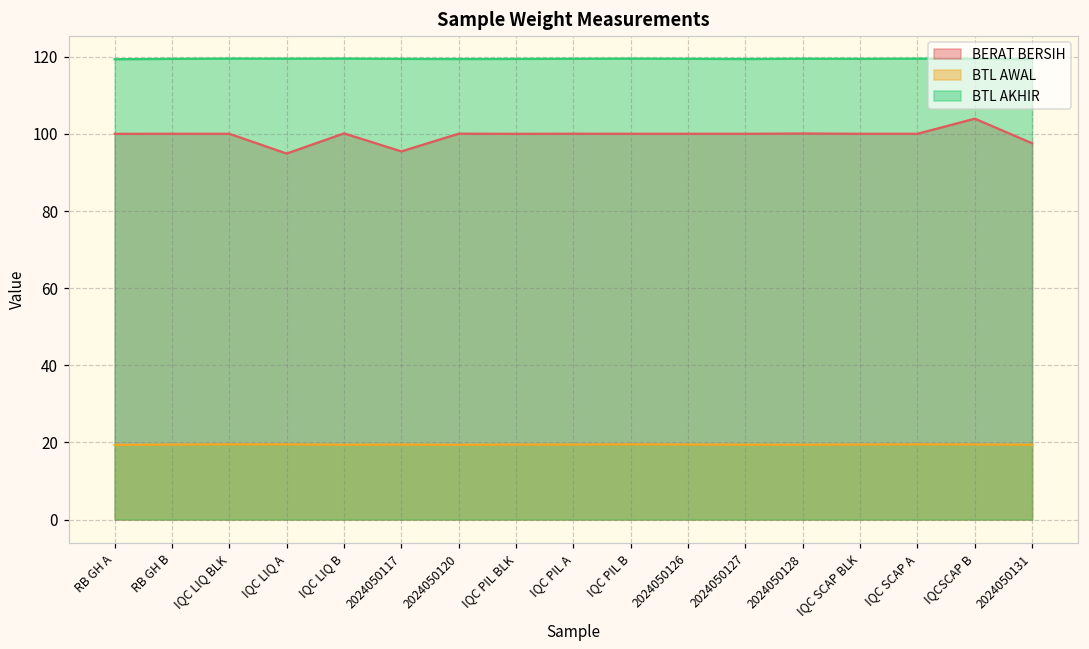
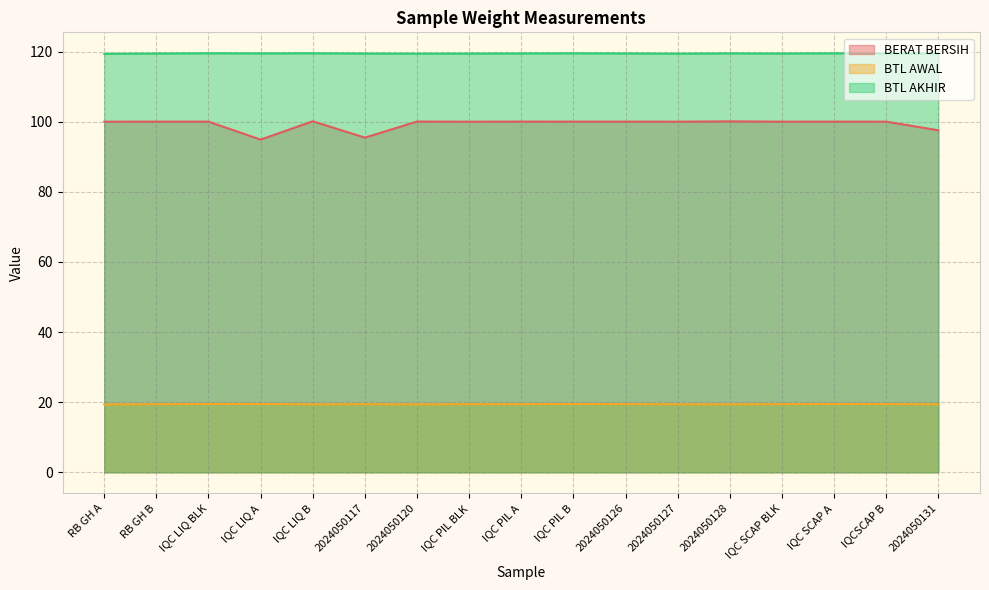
  {
    "BERAT BERSIH": {
      "RB GH A": 100,
      "RB GH B": 100,
      "IQC LIQ BLK": 100,
      "IQC LIQ A": 95,
      "IQC LIQ B": 100,
      "2024050117": 95,
      "2024050120": 100,
      "IQC PIL BLK": 100,
      "IQC PIL A": 100,
      "IQC PIL B": 100,
      "2024050126": 100,
      "2024050127": 100,
      "2024050128": 100,
      "IQC SCAP BLK": 100,
      "IQC SCAP A": 100,
-     "IQCSCAP B": 104,
+     "IQCSCAP B": 100,
      "2024050131": 98
    },
    "BTL AWAL": {
      "RB GH A": 19,
      "RB GH B": 19,
      "IQC LIQ BLK": 19,
      "IQC LIQ A": 19,
      "IQC LIQ B": 19,
      "2024050117": 19,
      "2024050120": 19,
      "IQC PIL BLK": 19,
      "IQC PIL A": 19,
      "IQC PIL B": 19,
      "2024050126": 19,
      "2024050127": 19,
      "2024050128": 19,
      "IQC SCAP BLK": 19,
      "IQC SCAP A": 19,
      "IQCSCAP B": 19,
      "2024050131": 19
    },
    "BTL AKHIR": {
      "RB GH A": 119,
      "RB GH B": 119,
      "IQC LIQ BLK": 120,
      "IQC LIQ A": 120,
      "IQC LIQ B": 120,
      "2024050117": 119,
      "2024050120": 119,
      "IQC PIL BLK": 119,
      "IQC PIL A": 119,
      "IQC PIL B": 120,
      "2024050126": 119,
      "2024050127": 119,
      "2024050128": 120,
      "IQC SCAP BLK": 119,
      "IQC SCAP A": 120
    }
  }
